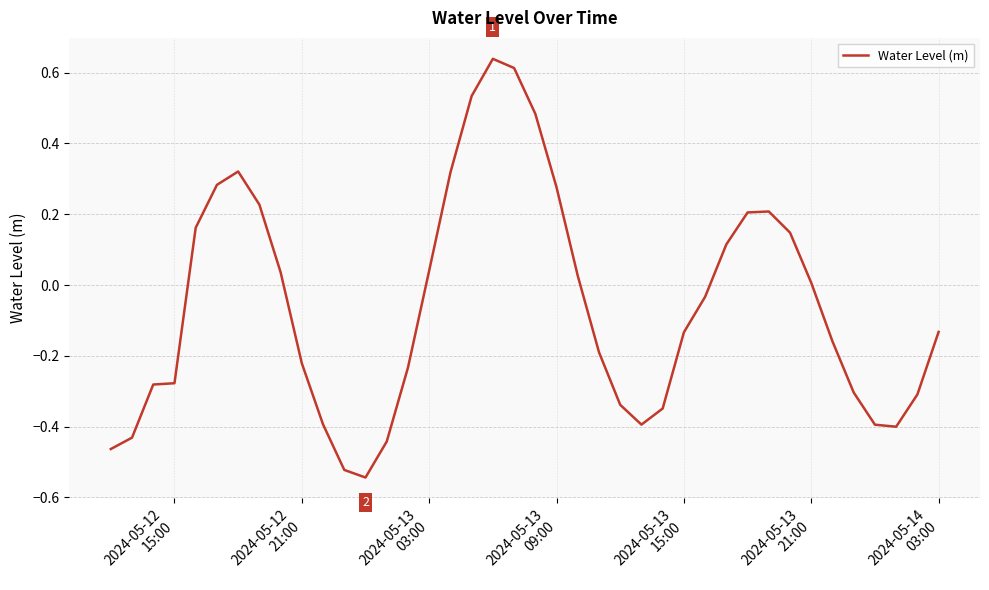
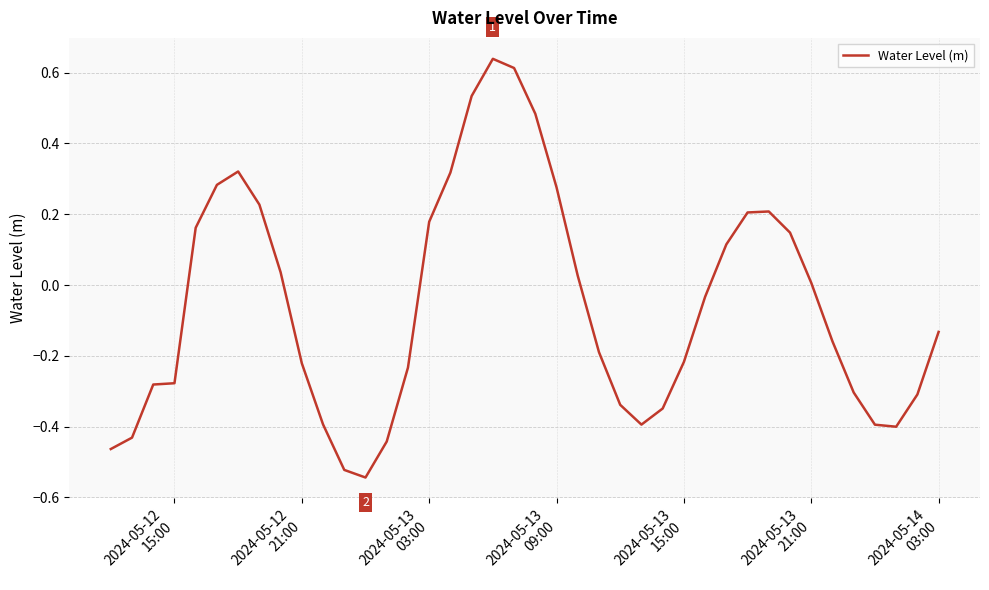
  {
    "2024-05-12 15:00": -0.28,
    "2024-05-12 21:00": -0.22,
-   "2024-05-13 03:00": 0.04,
+   "2024-05-13 03:00": 0.18,
    "2024-05-13 09:00": 0.28,
-   "2024-05-13 15:00": -0.13,
+   "2024-05-13 15:00": -0.22,
    "2024-05-13 21:00": 0.01,
    "2024-05-14 03:00": -0.13
  }
